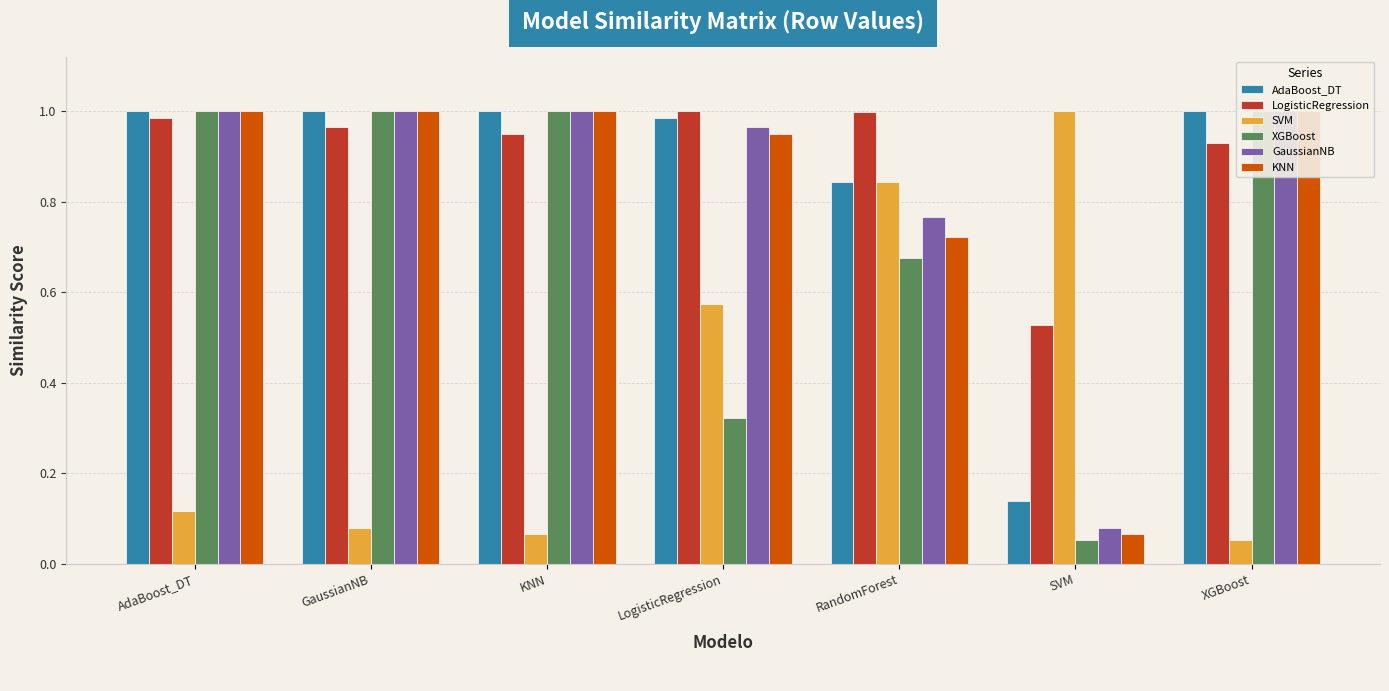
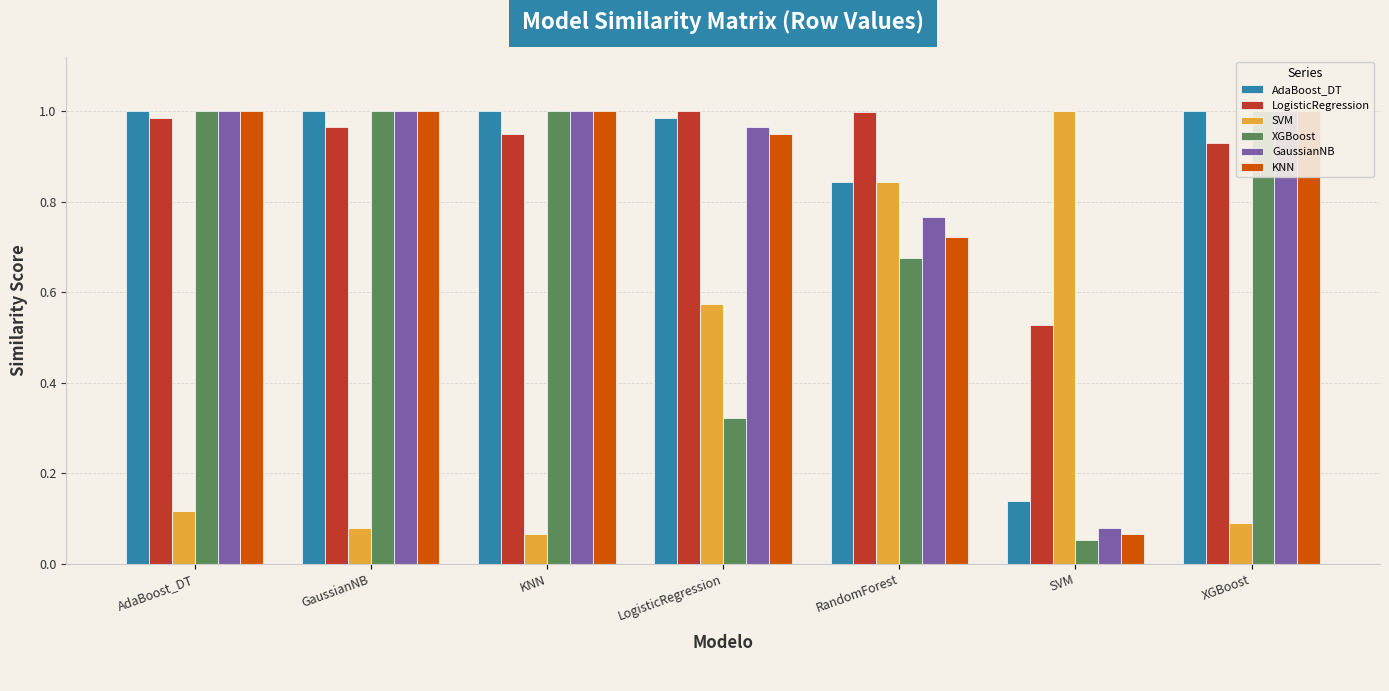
  {
    "AdaBoost_DT": {
      "AdaBoost_DT": 1.00,
      "GaussianNB": 1.00,
      "KNN": 1.00,
      "LogisticRegression": 0.98,
      "RandomForest": 0.84,
      "SVM": 0.14,
      "XGBoost": 1.00
    },
    "SVM": {
      "AdaBoost_DT": 0.12,
      "GaussianNB": 0.08,
      "KNN": 0.07,
      "LogisticRegression": 0.57,
      "RandomForest": 0.84,
      "SVM": 1.00,
-     "XGBoost": 0.05
+     "XGBoost": 0.09
    },
    "XGBoost": {
      "AdaBoost_DT": 1.00,
      "GaussianNB": 1.00,
      "KNN": 1.00,
      "LogisticRegression": 0.32,
      "RandomForest": 0.68,
      "SVM": 0.05
    },
    "GaussianNB": {
      "AdaBoost_DT": 1.00,
      "GaussianNB": 1.00,
      "KNN": 1.00,
      "LogisticRegression": 0.96,
      "RandomForest": 0.77,
      "SVM": 0.08
    }
  }
